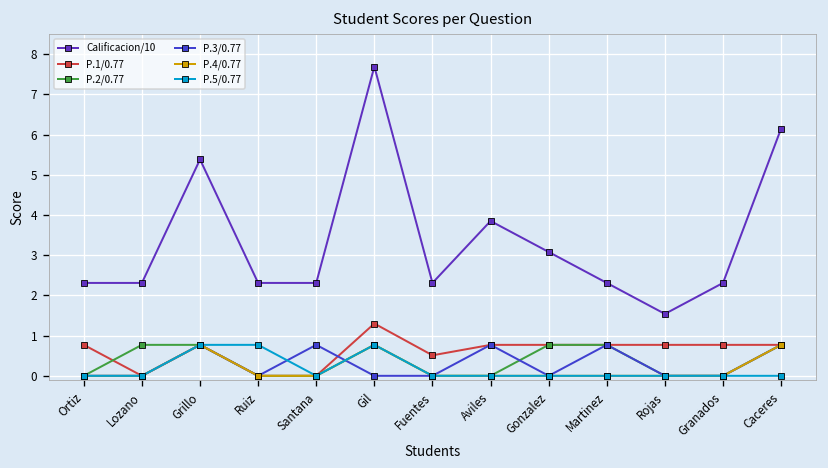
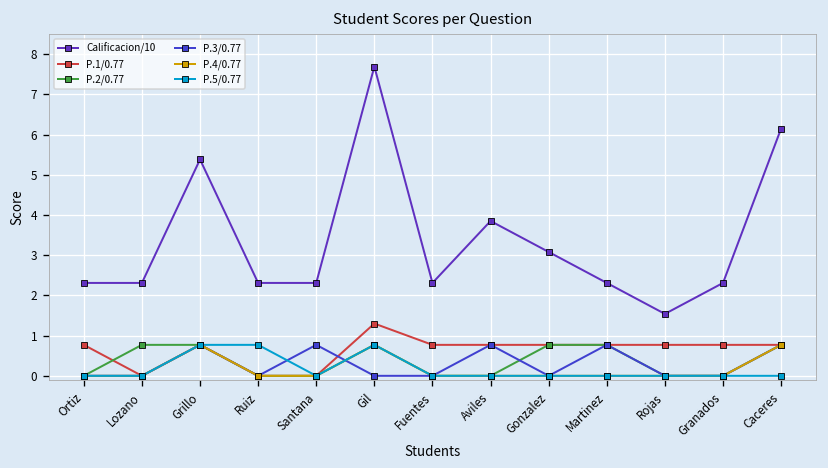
  {
    "P.1/0.77": {
      "Ortiz": 0.8,
      "Gil": 1.3,
-     "Fuentes": 0.5,
+     "Fuentes": 0.8,
      "Rojas": 0.8,
      "Granados": 0.8
    },
    "P.2/0.77": {
      "Lozano": 0.8
    },
    "P.5/0.77": {
      "Ruiz": 0.8,
      "Caceres": 0.0
    }
  }
